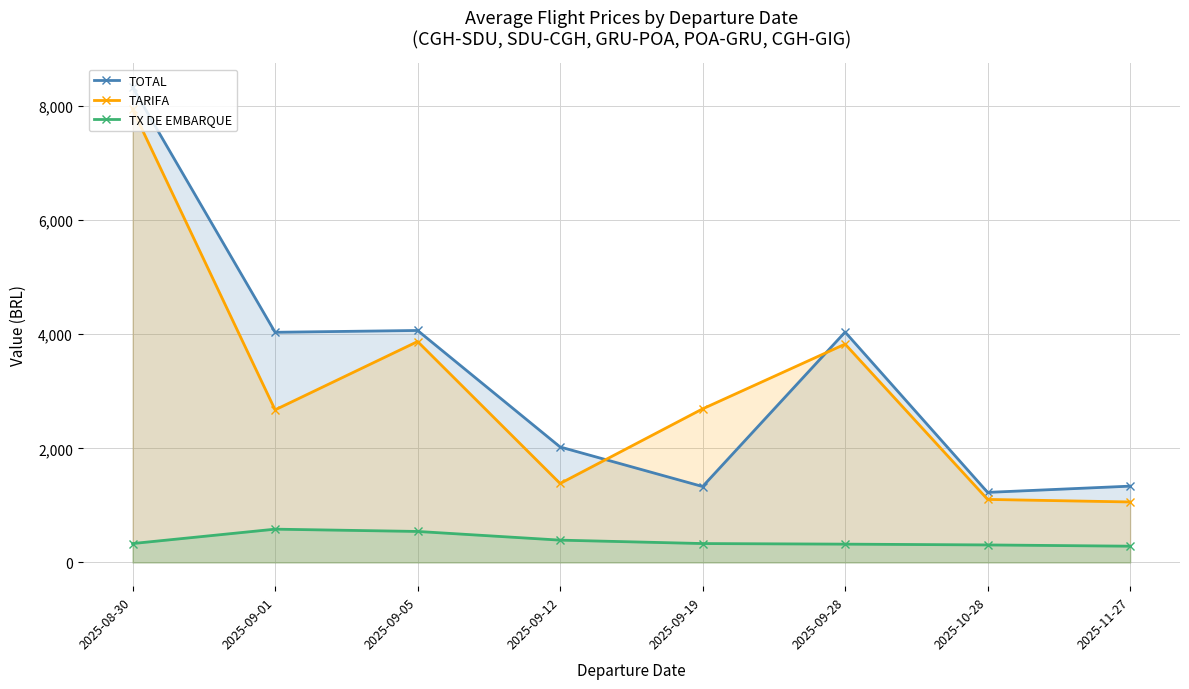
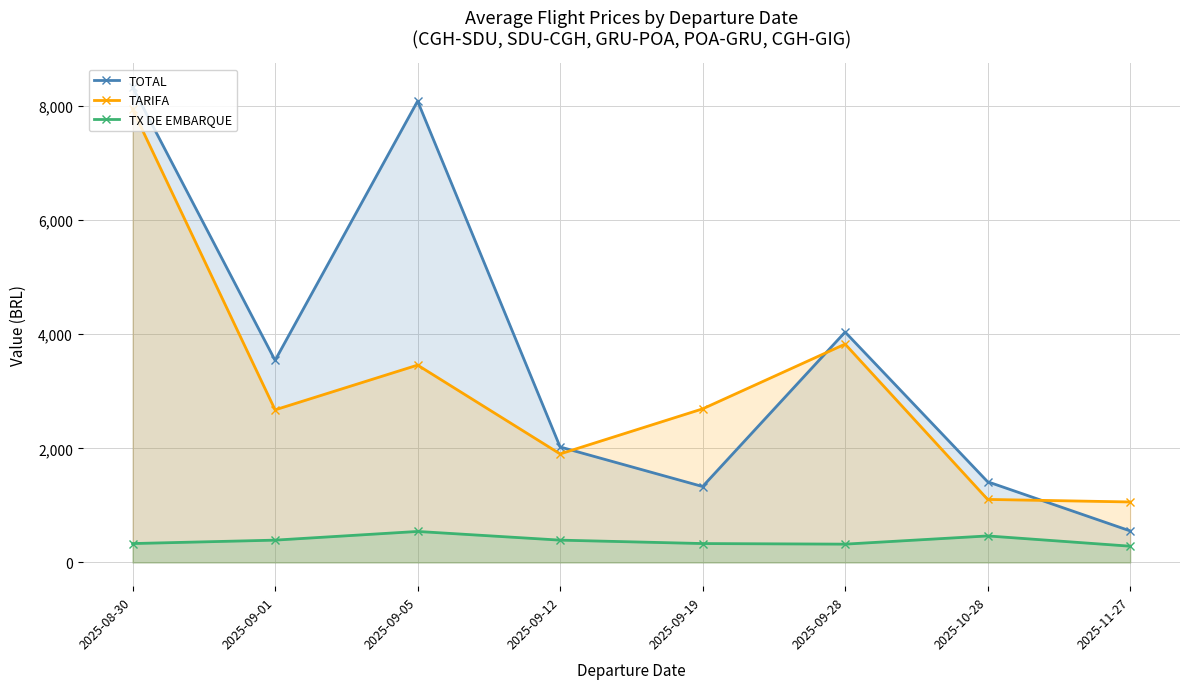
  {
    "TOTAL": {
-     "2025-09-01": "4,000",
-     "2025-09-05": "4,100",
+     "2025-09-01": "3,500",
+     "2025-09-05": "8,100",
      "2025-09-12": "2,000",
      "2025-09-19": "1,300",
      "2025-09-28": "4,000",
-     "2025-10-28": "1,200",
-     "2025-11-27": "1,300"
+     "2025-10-28": "1,400",
+     "2025-11-27": "600"
    },
    "TARIFA": {
      "2025-09-01": "2,700",
-     "2025-09-05": "3,900",
-     "2025-09-12": "1,400",
+     "2025-09-05": "3,500",
+     "2025-09-12": "1,900",
      "2025-09-19": "2,700",
      "2025-09-28": "3,800",
      "2025-10-28": "1,100",
      "2025-11-27": "1,100"
    },
    "TX DE EMBARQUE": {
      "2025-08-30": "300",
-     "2025-09-01": "600",
+     "2025-09-01": "400",
      "2025-09-05": "500",
      "2025-09-12": "400",
      "2025-09-19": "300",
      "2025-09-28": "300",
-     "2025-10-28": "300",
+     "2025-10-28": "500",
      "2025-11-27": "300"
    }
  }
